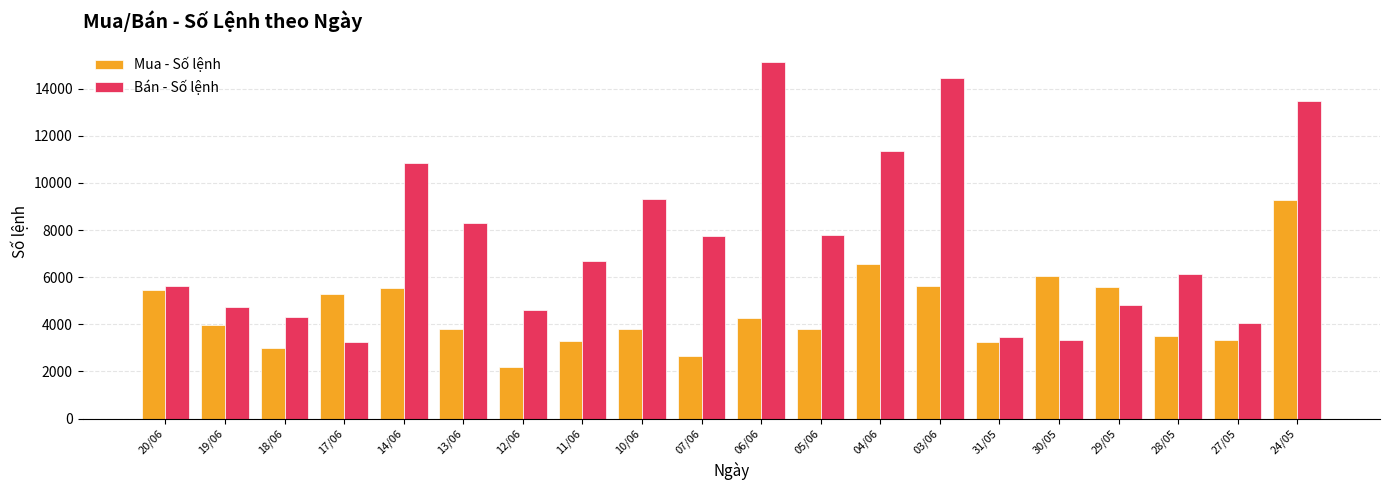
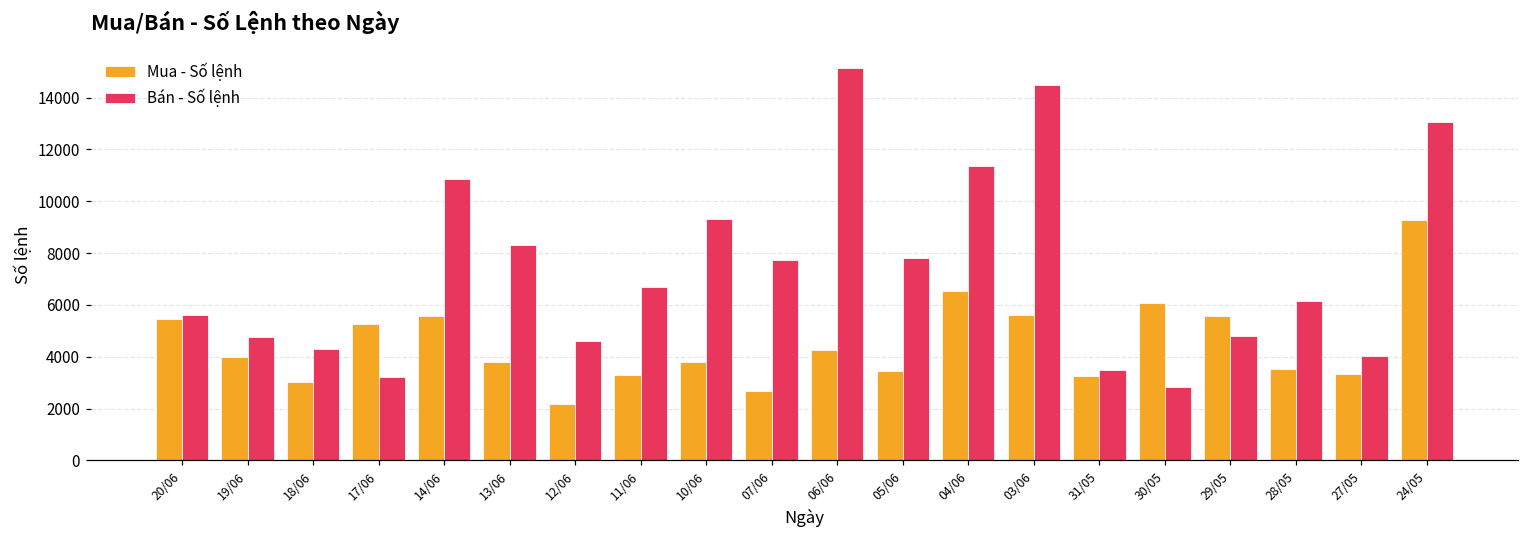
  {
    "Mua - Số lệnh": {
      "20/06": 5500,
      "19/06": 4000,
      "18/06": 3000,
      "17/06": 5300,
      "14/06": 5600,
      "13/06": 3800,
      "12/06": 2200,
      "11/06": 3300,
      "10/06": 3800,
      "07/06": 2700,
      "06/06": 4300,
-     "05/06": 3800,
+     "05/06": 3500,
      "04/06": 6600,
      "03/06": 5600,
      "31/05": 3300,
      "30/05": 6100,
      "29/05": 5600,
      "28/05": 3500,
      "27/05": 3400,
      "24/05": 9300
    },
    "Bán - Số lệnh": {
      "20/06": 5600,
      "19/06": 4700,
      "18/06": 4300,
      "17/06": 3200,
      "14/06": 10900,
      "13/06": 8300,
      "12/06": 4600,
      "11/06": 6700,
      "10/06": 9300,
      "07/06": 7700,
      "06/06": 15100,
      "05/06": 7800,
      "04/06": 11300,
      "03/06": 14500,
      "31/05": 3500,
-     "30/05": 3300,
+     "30/05": 2800,
      "29/05": 4800,
      "28/05": 6200,
      "27/05": 4000,
-     "24/05": 13500
+     "24/05": 13000
    }
  }
